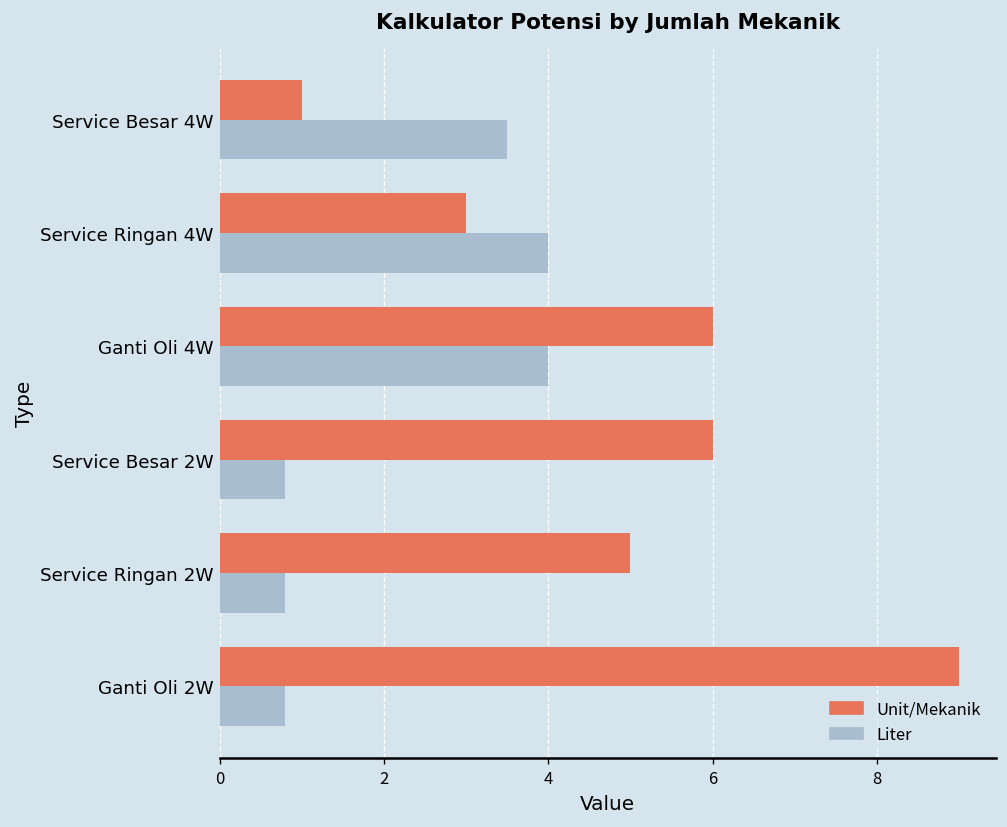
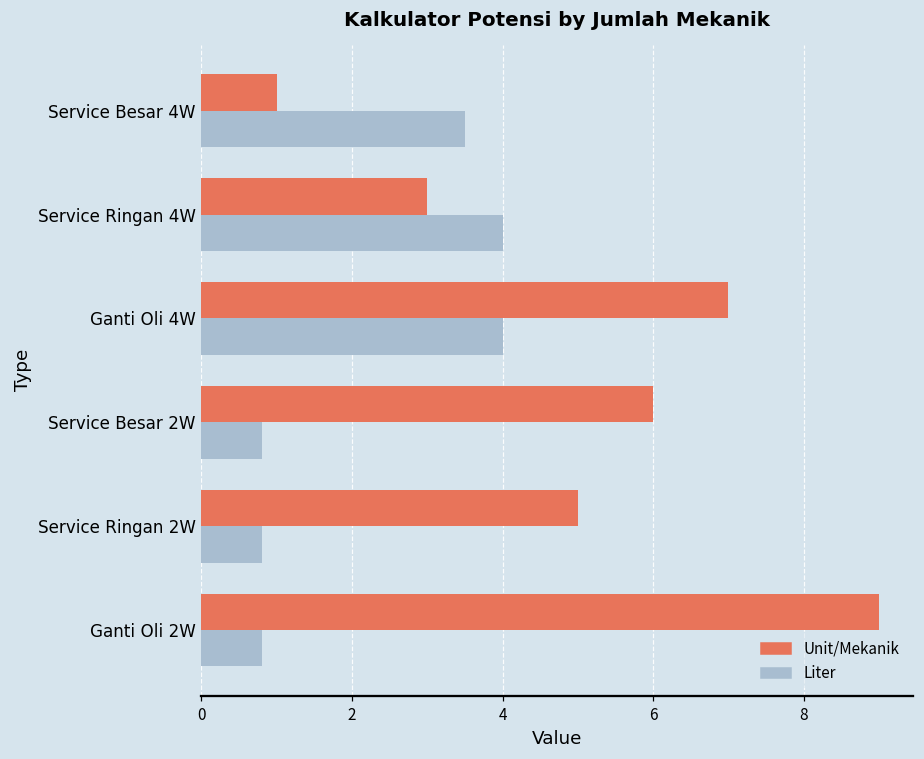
  {
    "Unit/Mekanik": {
      "Service Besar 4W": 1,
      "Service Ringan 4W": 3,
-     "Ganti Oli 4W": 6,
+     "Ganti Oli 4W": 7,
      "Service Besar 2W": 6,
      "Service Ringan 2W": 5,
      "Ganti Oli 2W": 9
    },
    "Liter": {
      "Service Besar 4W": 3.5,
      "Service Ringan 4W": 4,
      "Ganti Oli 4W": 4,
      "Service Besar 2W": 0.8,
      "Service Ringan 2W": 0.8,
      "Ganti Oli 2W": 0.8
    }
  }
